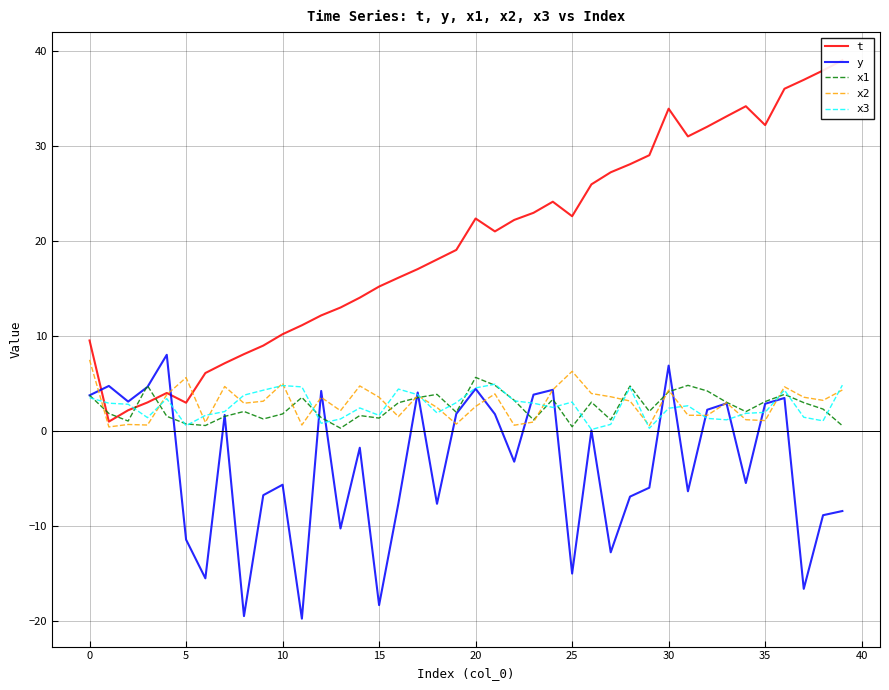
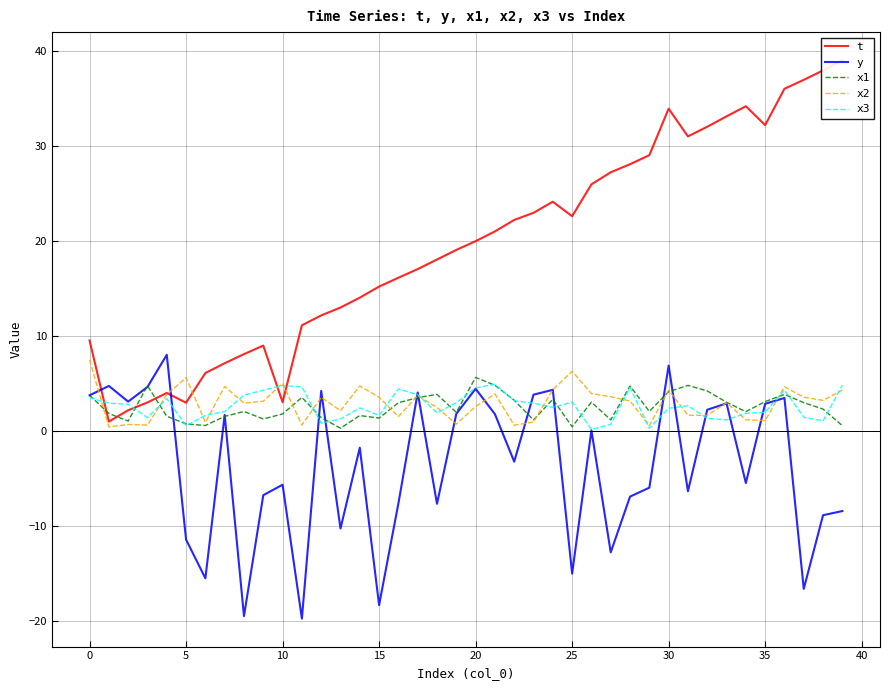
  {
    "t": {
      "0": 10,
      "5": 3,
-     "10": 10,
+     "10": 3,
      "15": 15,
-     "20": 22,
+     "20": 20,
      "25": 23,
      "30": 34,
      "35": 32
    },
    "y": {
      "5": -11,
      "10": -6,
      "15": -18,
      "25": -15,
      "30": 7
    },
    "x1": {
      "10": 2,
      "15": 1,
      "20": 6,
      "25": 0
    },
    "x2": {
      "0": 7,
      "5": 6,
      "15": 4,
      "20": 3,
      "25": 6,
      "35": 1
    },
    "x3": {
      "15": 2,
      "25": 3,
      "30": 2,
      "35": 2
    }
  }
